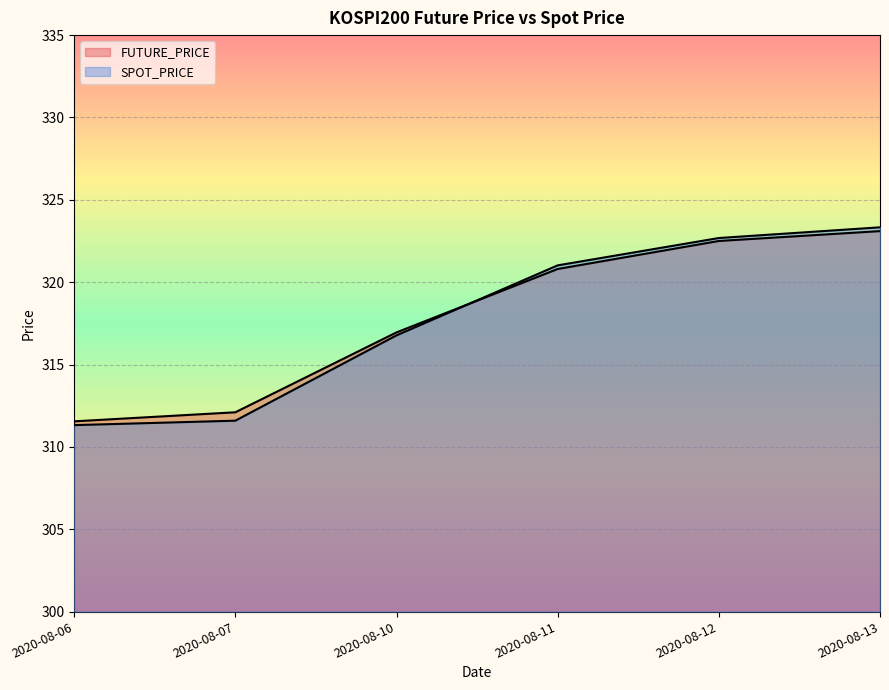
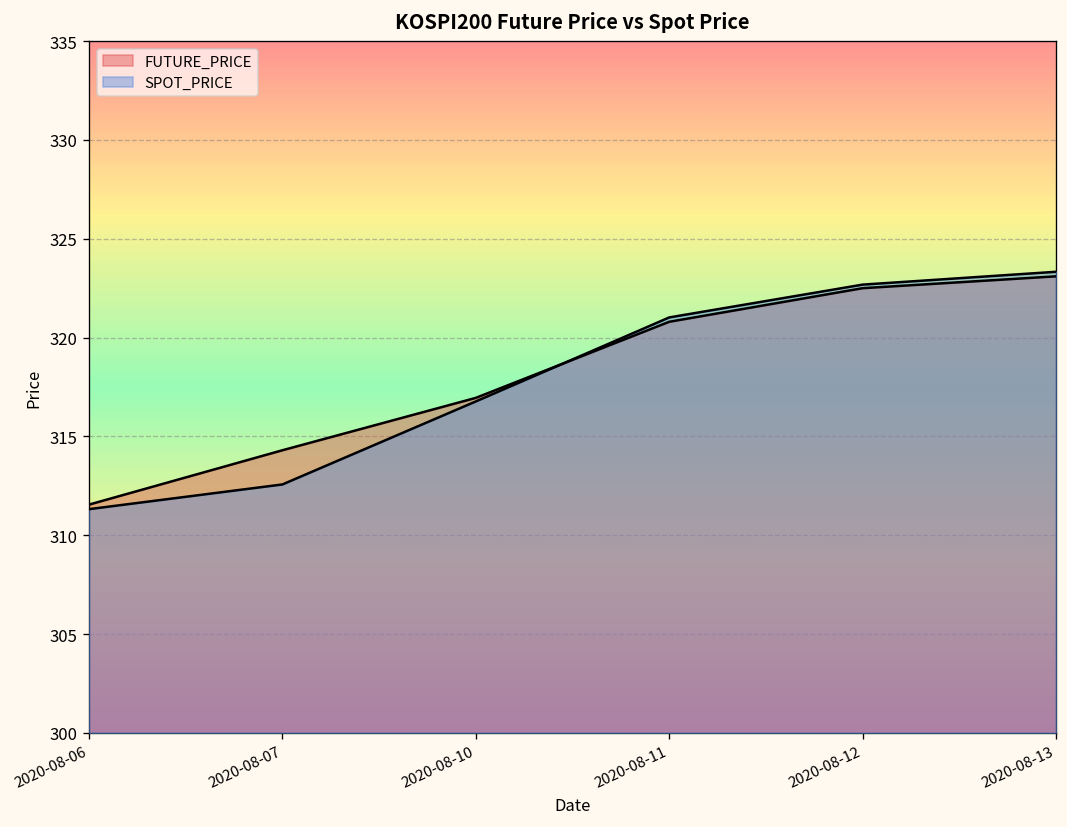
  {
    "FUTURE_PRICE": {
      "2020-08-06": 311.6,
-     "2020-08-07": 312.1,
+     "2020-08-07": 314.3,
      "2020-08-10": 317.0,
      "2020-08-11": 320.8,
      "2020-08-12": 322.5,
      "2020-08-13": 323.1
    },
    "SPOT_PRICE": {
      "2020-08-06": 311.3,
-     "2020-08-07": 311.6,
+     "2020-08-07": 312.6,
      "2020-08-10": 316.8,
      "2020-08-11": 321.0,
      "2020-08-12": 322.7,
      "2020-08-13": 323.3
    }
  }
